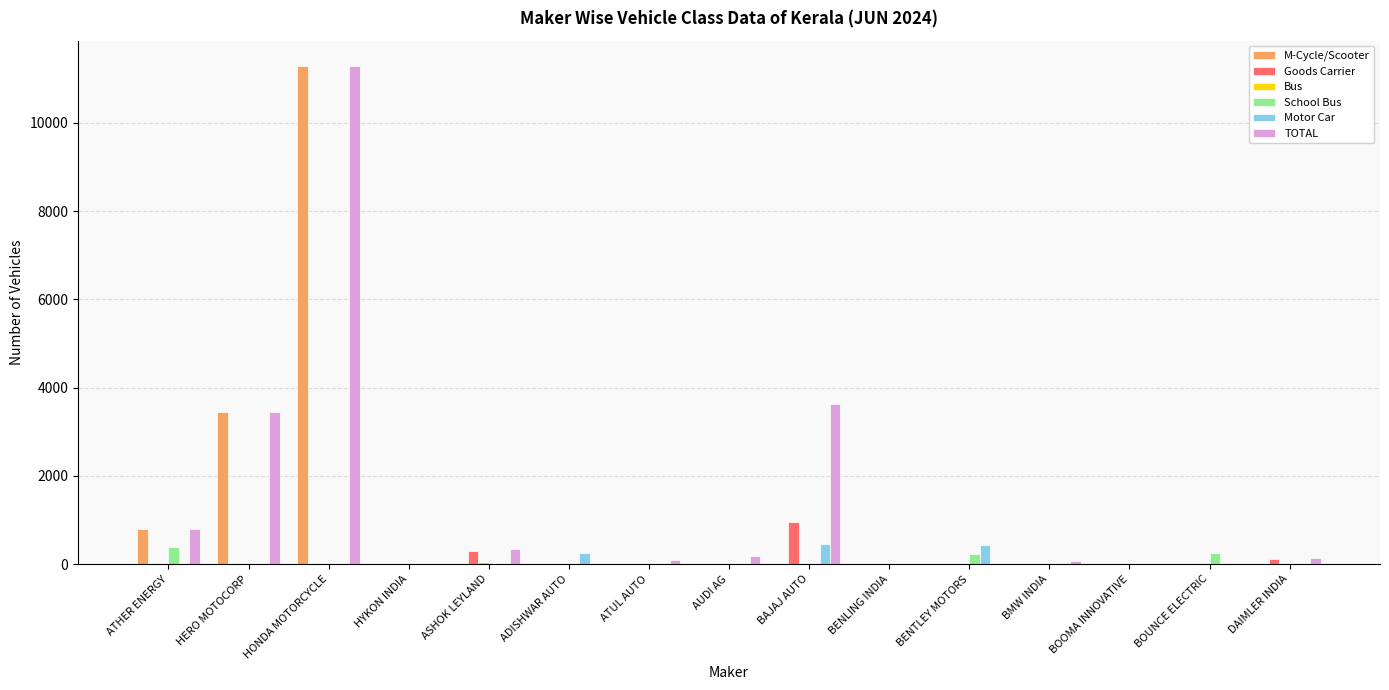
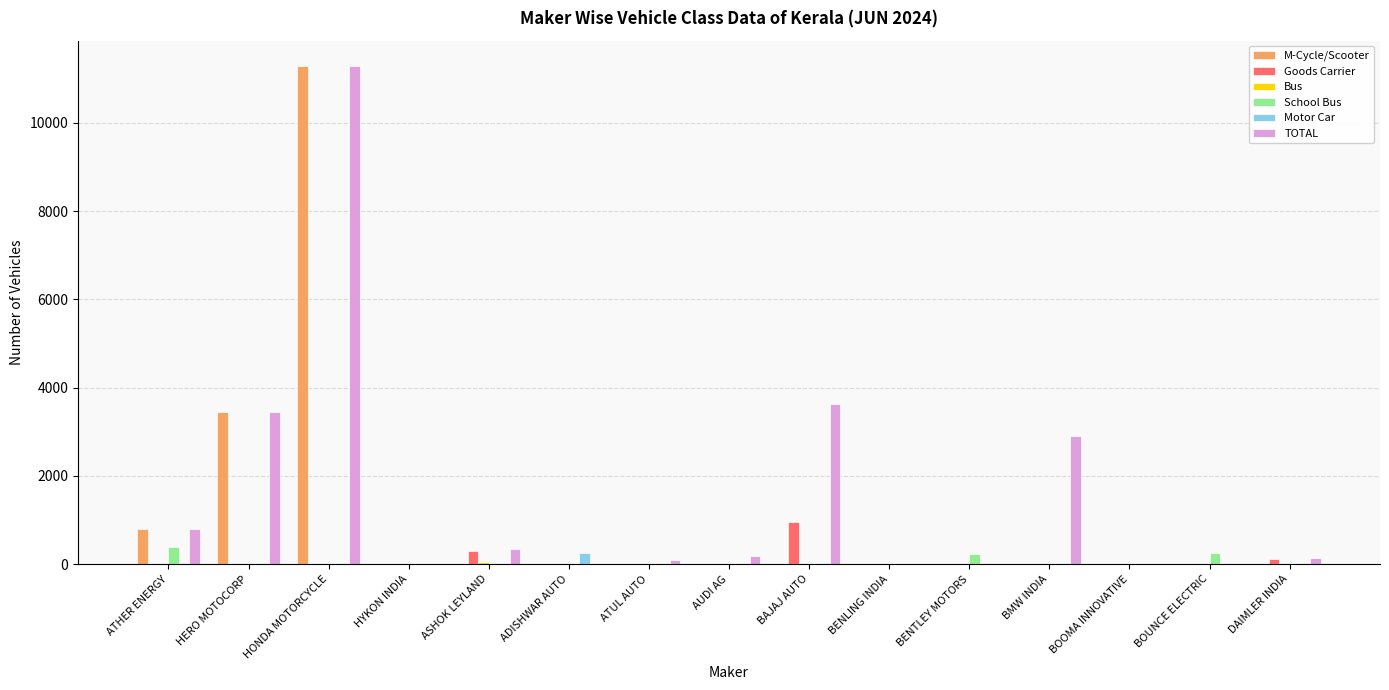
  {
    "Bus": {
      "ATHER ENERGY": 0,
      "HERO MOTOCORP": 0,
      "HONDA MOTORCYCLE": 0,
      "HYKON INDIA": 0,
      "ADISHWAR AUTO": 0,
      "ATUL AUTO": 0,
      "AUDI AG": 0,
      "BAJAJ AUTO": 0,
      "BENLING INDIA": 0,
      "BENTLEY MOTORS": 0,
      "BMW INDIA": 0,
      "BOOMA INNOVATIVE": 0,
      "BOUNCE ELECTRIC": 0
    },
    "School Bus": {
      "ATHER ENERGY": 400,
      "HERO MOTOCORP": 0,
      "HONDA MOTORCYCLE": 0,
      "HYKON INDIA": 0,
      "ADISHWAR AUTO": 0,
      "ATUL AUTO": 0,
      "AUDI AG": 0,
      "BAJAJ AUTO": 0,
      "BENLING INDIA": 0,
      "BENTLEY MOTORS": 200,
      "BMW INDIA": 0,
      "BOOMA INNOVATIVE": 0,
      "BOUNCE ELECTRIC": 300
    },
    "Motor Car": {
      "ATHER ENERGY": 0,
      "HERO MOTOCORP": 0,
      "HONDA MOTORCYCLE": 0,
      "HYKON INDIA": 0,
      "ASHOK LEYLAND": 0,
      "ADISHWAR AUTO": 200,
      "ATUL AUTO": 0,
-     "BAJAJ AUTO": 500,
+     "BAJAJ AUTO": 0,
      "BENLING INDIA": 0,
-     "BENTLEY MOTORS": 400,
+     "BENTLEY MOTORS": 0,
      "BOOMA INNOVATIVE": 0,
      "BOUNCE ELECTRIC": 0,
      "DAIMLER INDIA": 0
    },
    "TOTAL": {
      "ATHER ENERGY": 800,
      "HERO MOTOCORP": 3500,
      "HONDA MOTORCYCLE": 11300,
      "ASHOK LEYLAND": 300,
      "ATUL AUTO": 100,
      "AUDI AG": 200,
      "BAJAJ AUTO": 3600,
-     "BMW INDIA": 100,
+     "BMW INDIA": 2900,
      "DAIMLER INDIA": 100
    }
  }
